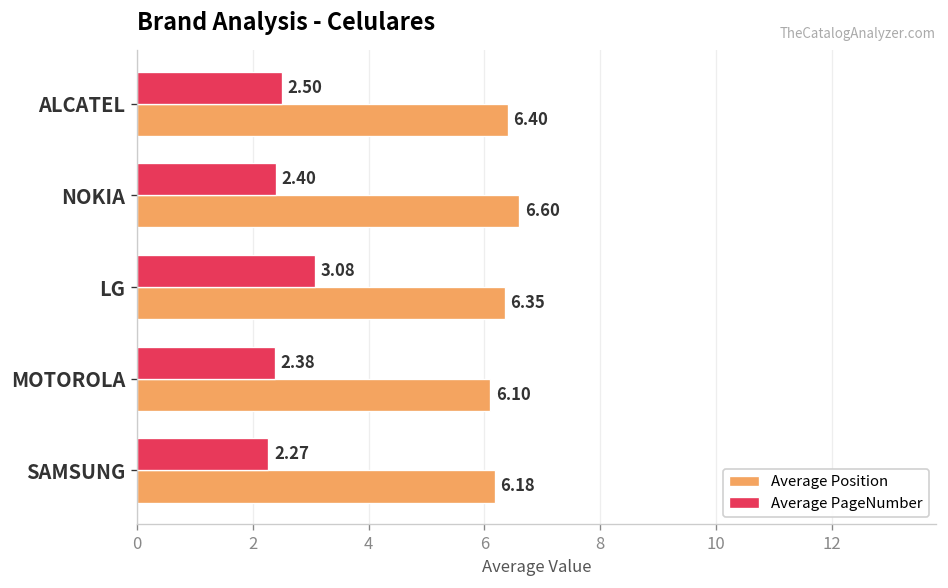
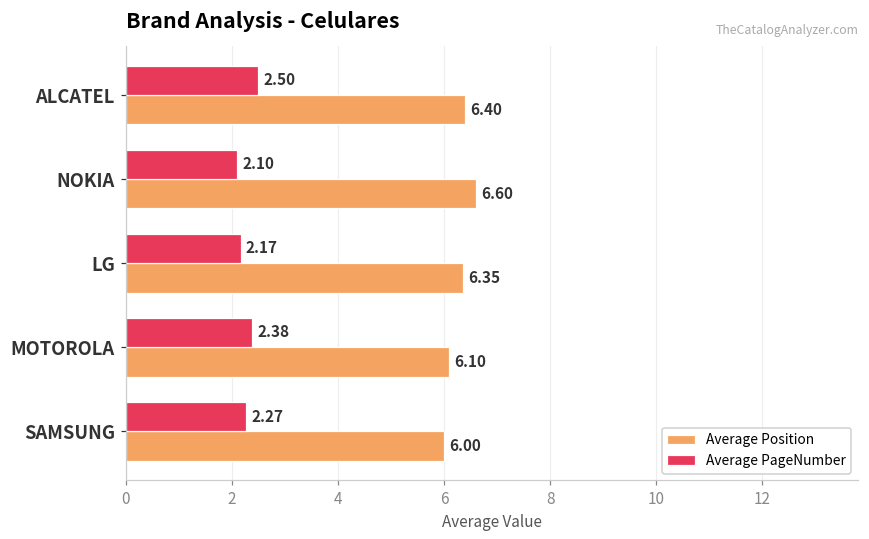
  {
    "Average Position": {
      "ALCATEL": 6.40,
      "NOKIA": 6.60,
      "LG": 6.35,
      "MOTOROLA": 6.10,
-     "SAMSUNG": 6.18
+     "SAMSUNG": 6.00
    },
    "Average PageNumber": {
      "ALCATEL": 2.50,
-     "NOKIA": 2.40,
-     "LG": 3.08,
+     "NOKIA": 2.10,
+     "LG": 2.17,
      "MOTOROLA": 2.38,
      "SAMSUNG": 2.27
    }
  }
